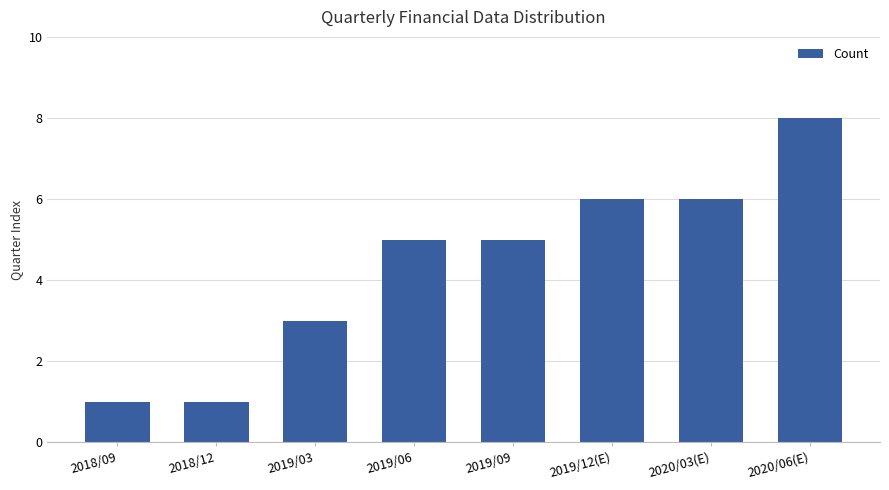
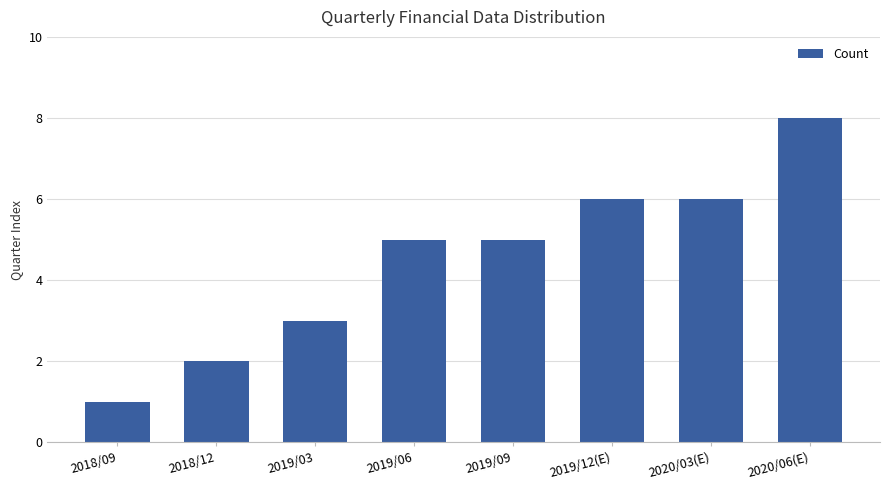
  {
    "2018/09": 1,
-   "2018/12": 1,
+   "2018/12": 2,
    "2019/03": 3,
    "2019/06": 5,
    "2019/09": 5,
    "2019/12(E)": 6,
    "2020/03(E)": 6,
    "2020/06(E)": 8
  }
